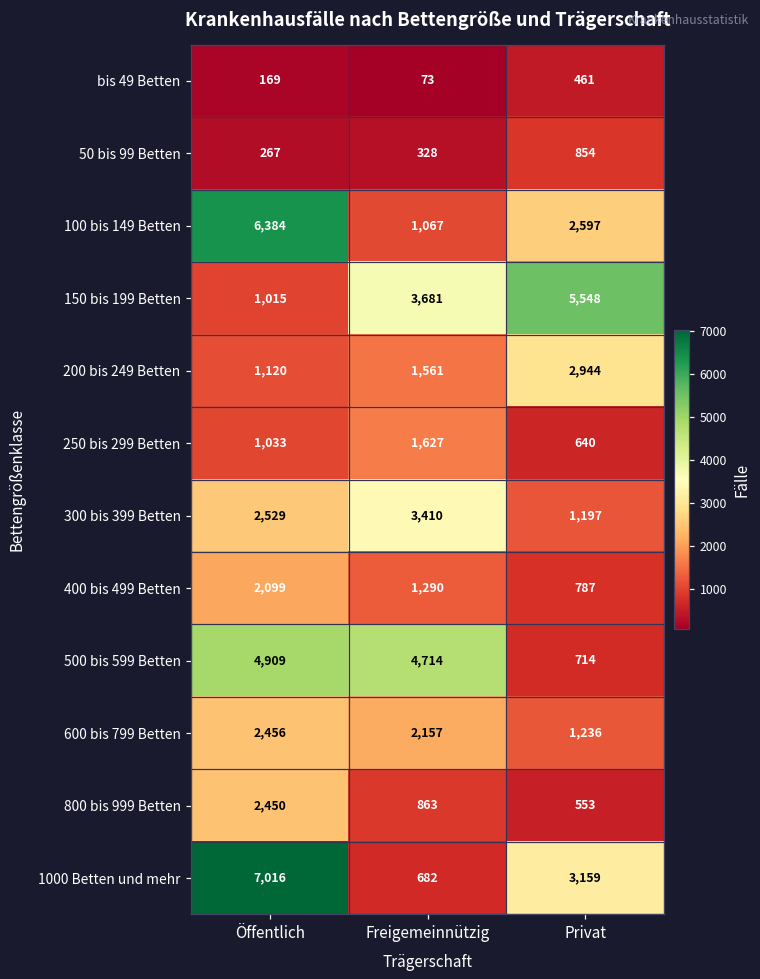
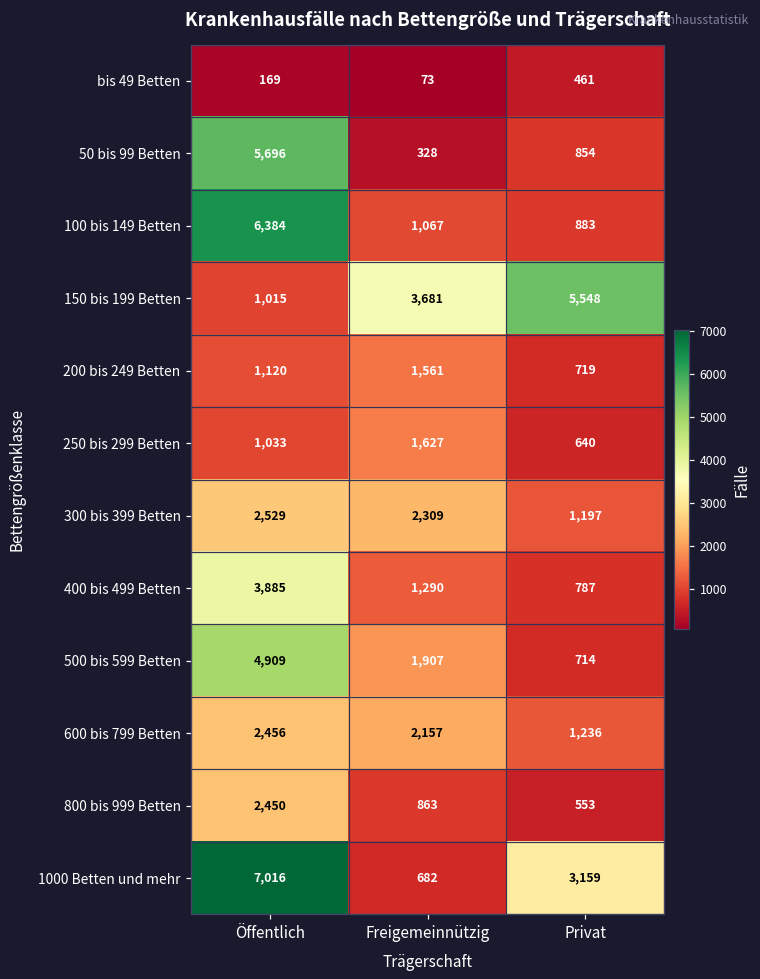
  {
    "bis 49 Betten": {
      "Öffentlich": "169",
      "Freigemeinnützig": "73",
      "Privat": "461"
    },
    "50 bis 99 Betten": {
-     "Öffentlich": "267",
+     "Öffentlich": "5,696",
      "Freigemeinnützig": "328",
      "Privat": "854"
    },
    "100 bis 149 Betten": {
      "Öffentlich": "6,384",
      "Freigemeinnützig": "1,067",
-     "Privat": "2,597"
+     "Privat": "883"
    },
    "150 bis 199 Betten": {
      "Öffentlich": "1,015",
      "Freigemeinnützig": "3,681",
      "Privat": "5,548"
    },
    "200 bis 249 Betten": {
      "Öffentlich": "1,120",
      "Freigemeinnützig": "1,561",
-     "Privat": "2,944"
+     "Privat": "719"
    },
    "250 bis 299 Betten": {
      "Öffentlich": "1,033",
      "Freigemeinnützig": "1,627",
      "Privat": "640"
    },
    "300 bis 399 Betten": {
      "Öffentlich": "2,529",
-     "Freigemeinnützig": "3,410",
+     "Freigemeinnützig": "2,309",
      "Privat": "1,197"
    },
    "400 bis 499 Betten": {
-     "Öffentlich": "2,099",
+     "Öffentlich": "3,885",
      "Freigemeinnützig": "1,290",
      "Privat": "787"
    },
    "500 bis 599 Betten": {
      "Öffentlich": "4,909",
-     "Freigemeinnützig": "4,714",
+     "Freigemeinnützig": "1,907",
      "Privat": "714"
    },
    "600 bis 799 Betten": {
      "Öffentlich": "2,456",
      "Freigemeinnützig": "2,157",
      "Privat": "1,236"
    },
    "800 bis 999 Betten": {
      "Öffentlich": "2,450",
      "Freigemeinnützig": "863",
      "Privat": "553"
    },
    "1000 Betten und mehr": {
      "Öffentlich": "7,016",
      "Freigemeinnützig": "682",
      "Privat": "3,159"
    }
  }
